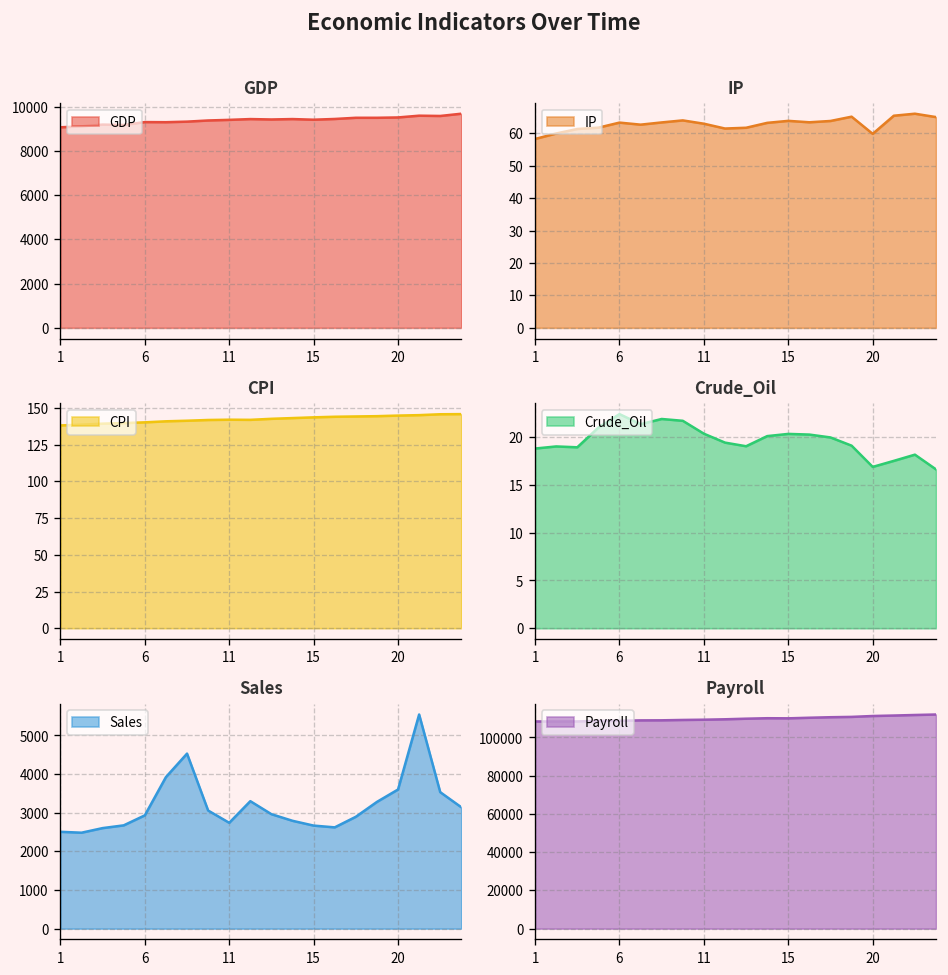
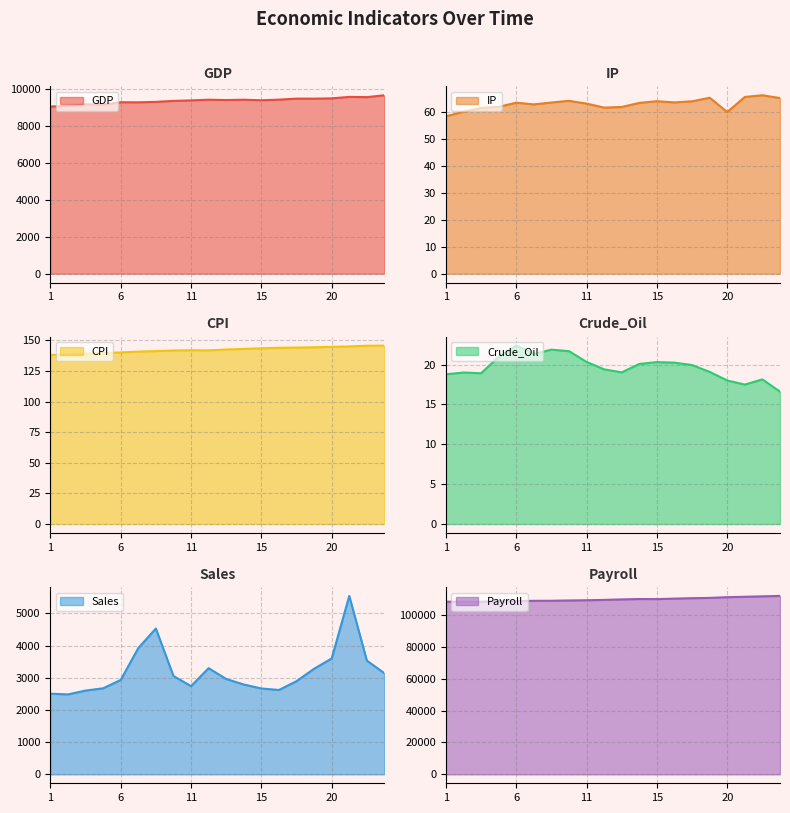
  {
    "GDP": {
      "20": 9500
    },
    "IP": {
      "20": 60
    },
    "CPI": {
      "20": 145
    },
    "Crude_Oil": {
-     "20": 17
+     "20": 18
    },
    "Sales": {
      "20": 3600
    },
    "Payroll": {
      "20": 111000
    }
  }
